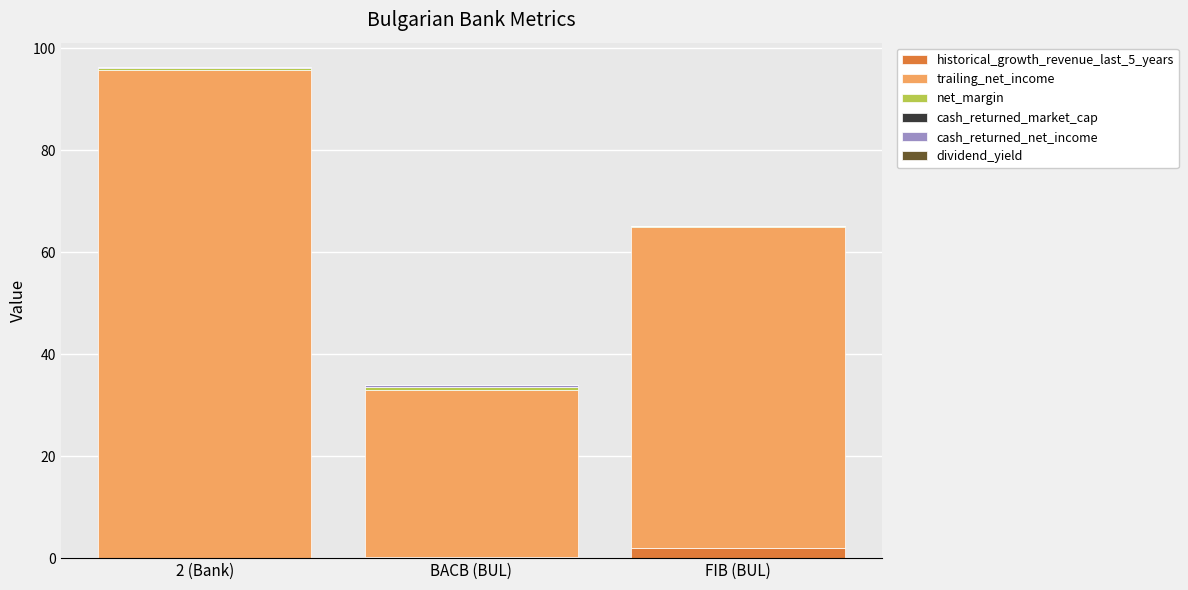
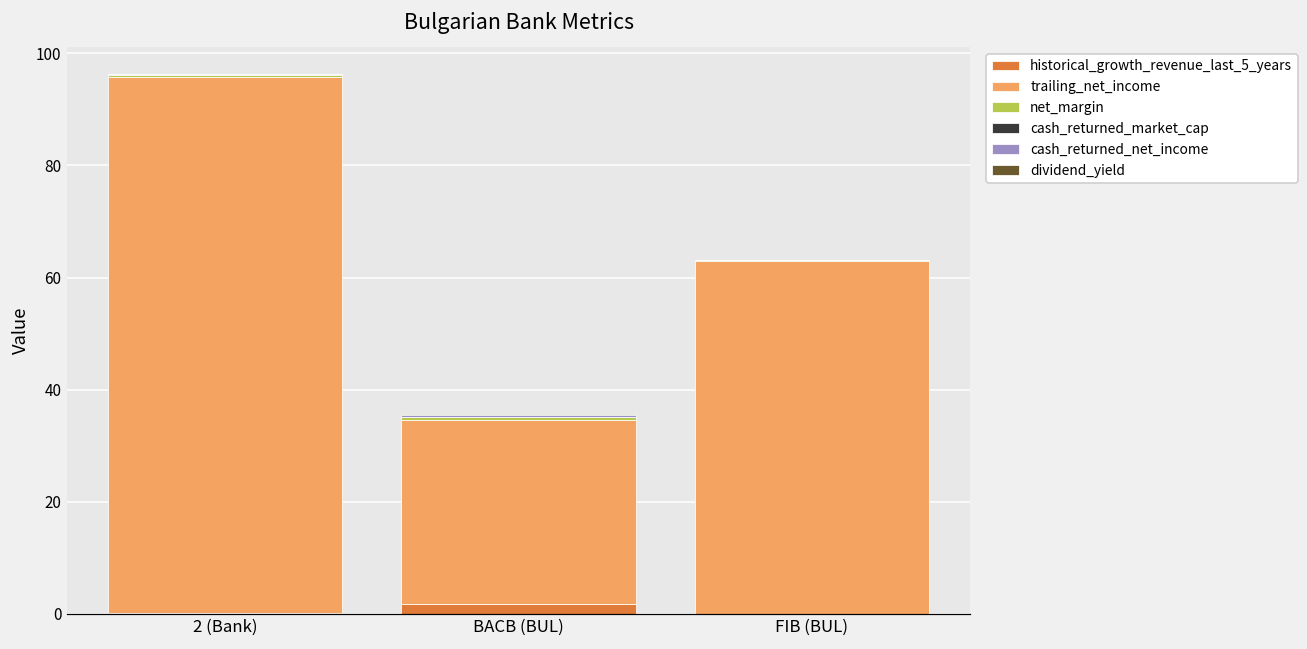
  {
    "historical_growth_revenue_last_5_years": {
-     "BACB (BUL)": 0,
-     "FIB (BUL)": 2
+     "BACB (BUL)": 2,
+     "FIB (BUL)": 0
    },
    "trailing_net_income": {
      "2 (Bank)": 96,
      "BACB (BUL)": 33,
      "FIB (BUL)": 63
    }
  }
